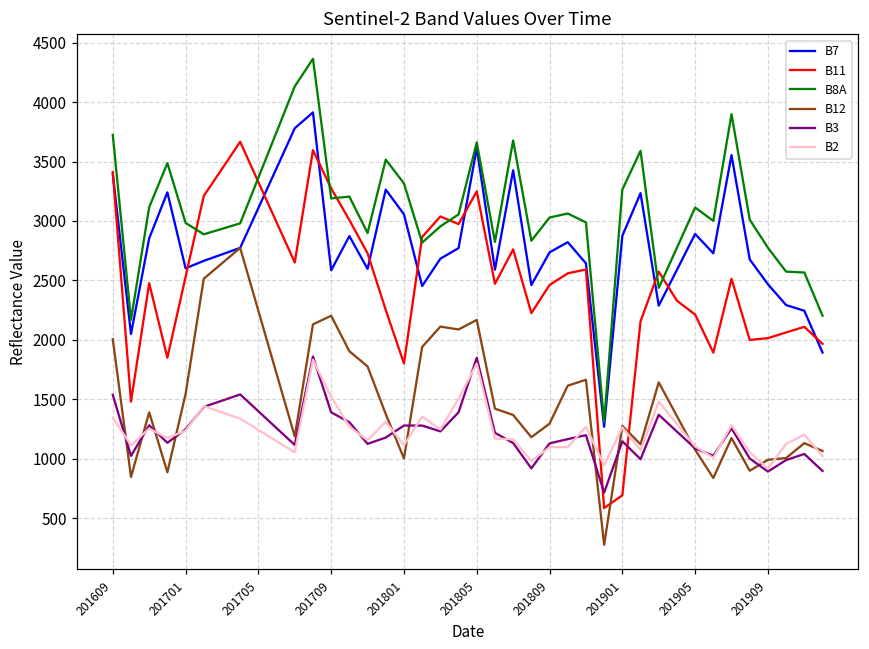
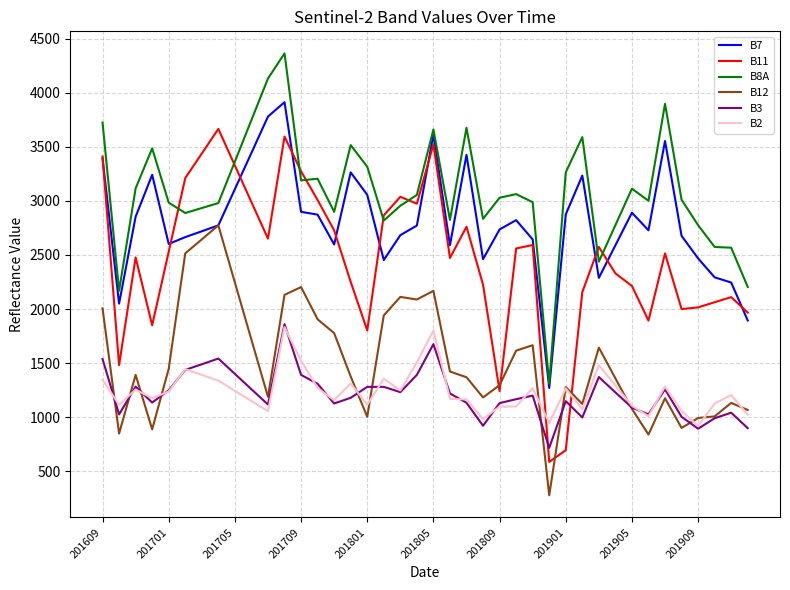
  {
    "B7": {
      "201701": 2600,
      "201705": 3110,
-     "201709": 2590,
+     "201709": 2900,
      "201801": 3060,
      "201805": 3610,
      "201809": 2740,
      "201901": 2880,
      "201905": 2890,
      "201909": 2470
    },
    "B11": {
      "201701": 2530,
      "201705": 3330,
      "201709": 3270,
      "201801": 1800,
-     "201805": 3250,
-     "201809": 2460,
+     "201805": 3520,
+     "201809": 1240,
      "201901": 690,
      "201905": 2210,
      "201909": 2020
    },
    "B8A": {
      "201609": 3720,
      "201701": 2980,
      "201705": 3360,
      "201709": 3190,
      "201801": 3320,
      "201805": 3660,
      "201809": 3030,
      "201901": 3260,
      "201905": 3110,
      "201909": 2780
    },
    "B12": {
      "201609": 2010,
-     "201701": 1550,
+     "201701": 1450,
      "201705": 2250,
      "201709": 2200,
      "201801": 1000,
      "201805": 2170,
      "201809": 1300,
      "201909": 990
    },
    "B3": {
      "201609": 1540,
      "201705": 1400,
      "201709": 1390,
      "201801": 1280,
-     "201805": 1850,
+     "201805": 1680,
      "201809": 1130,
      "201901": 1150,
      "201909": 890
    },
    "B2": {
      "201609": 1350,
      "201705": 1240,
      "201709": 1520,
      "201801": 1110,
      "201805": 1800,
      "201809": 1100,
      "201909": 920
    }
  }
